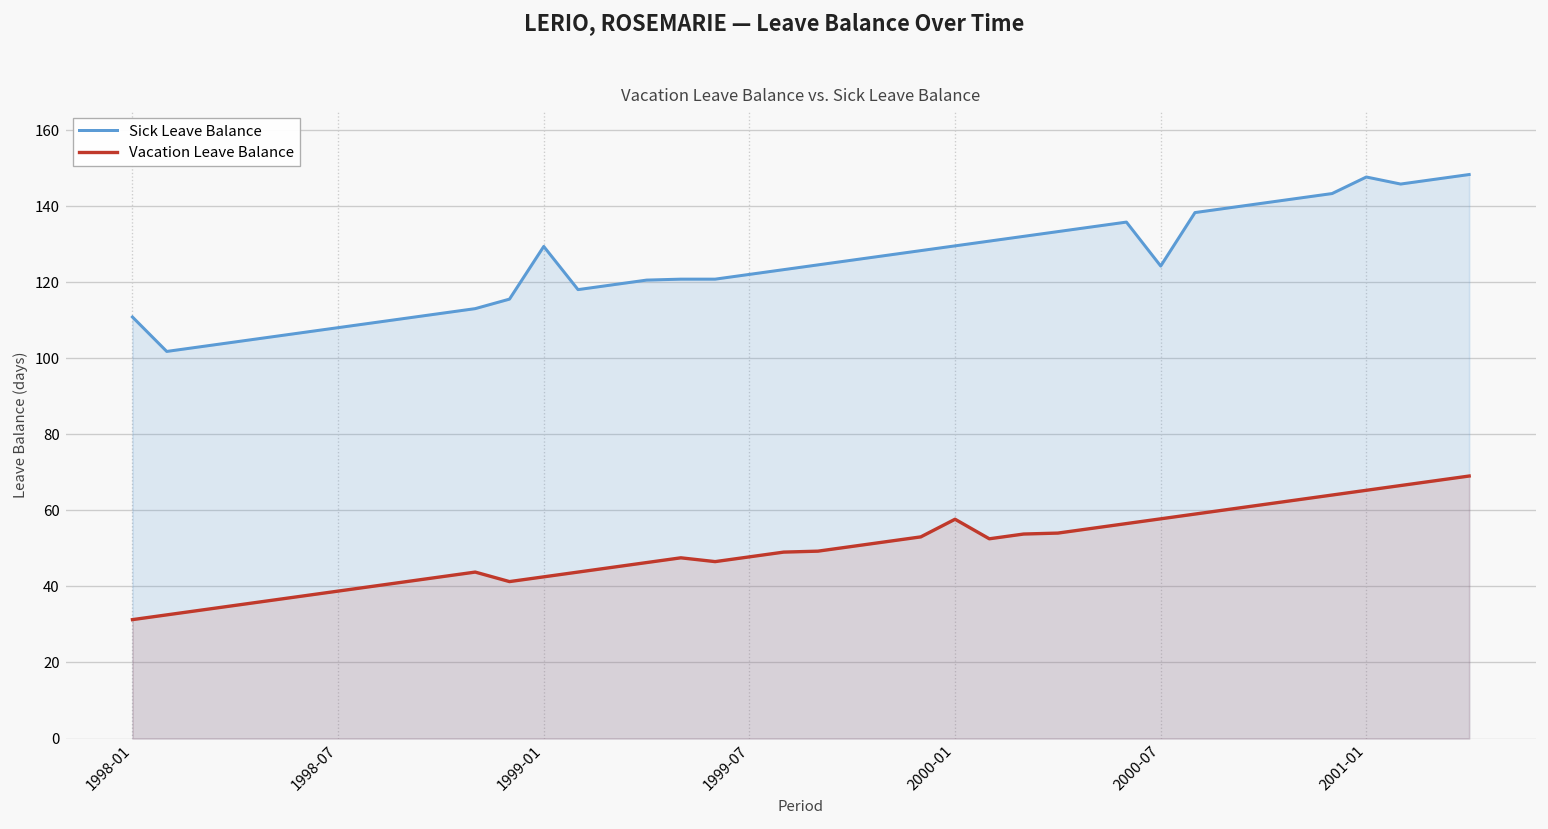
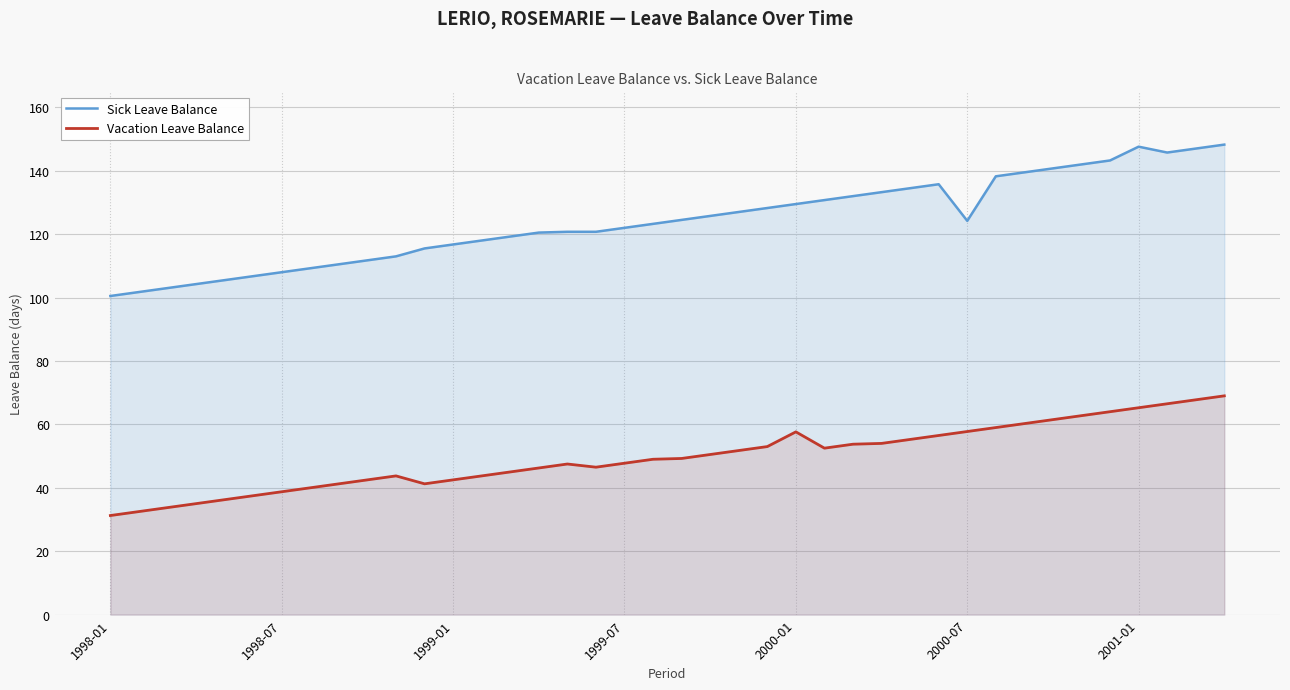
  {
    "Sick Leave Balance": {
-     "1998-01": 111,
+     "1998-01": 101,
      "1998-07": 108,
-     "1999-01": 129,
+     "1999-01": 117,
      "1999-07": 122,
      "2000-01": 130,
      "2000-07": 124,
      "2001-01": 148
    },
    "Vacation Leave Balance": {
      "1998-01": 31,
      "1998-07": 39,
      "1999-01": 43,
      "1999-07": 48,
      "2000-01": 58,
      "2000-07": 58,
      "2001-01": 65
    }
  }
